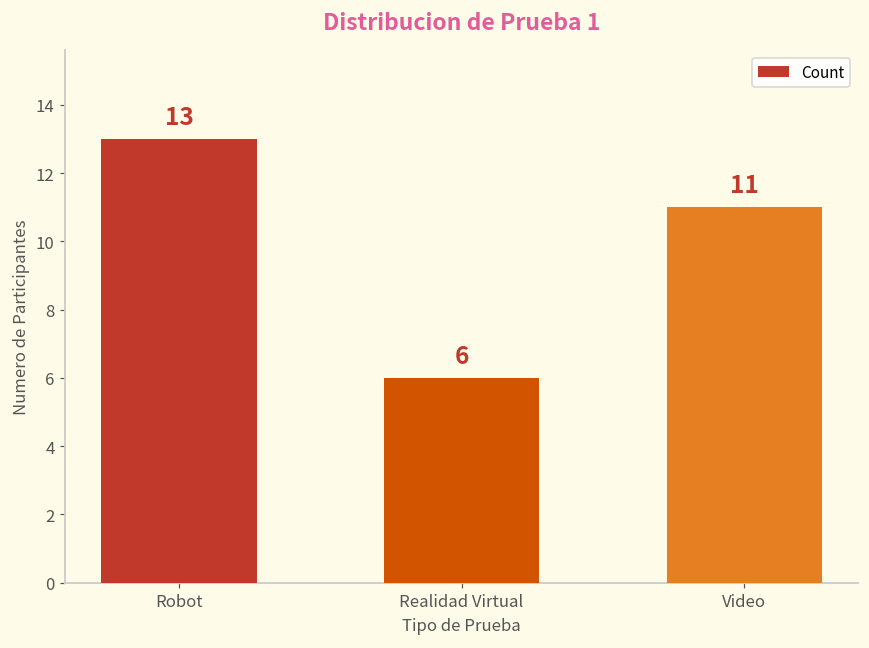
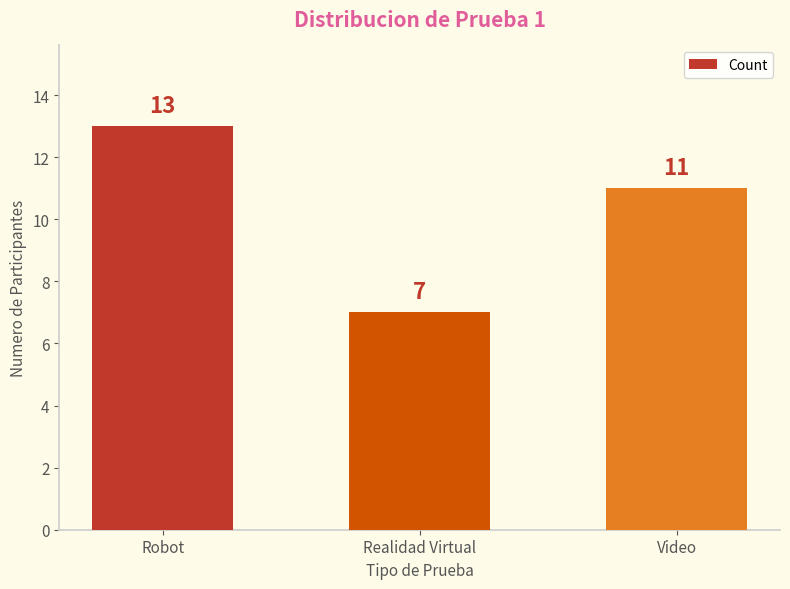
  {
    "Robot": 13,
-   "Realidad Virtual": 6,
+   "Realidad Virtual": 7,
    "Video": 11
  }
